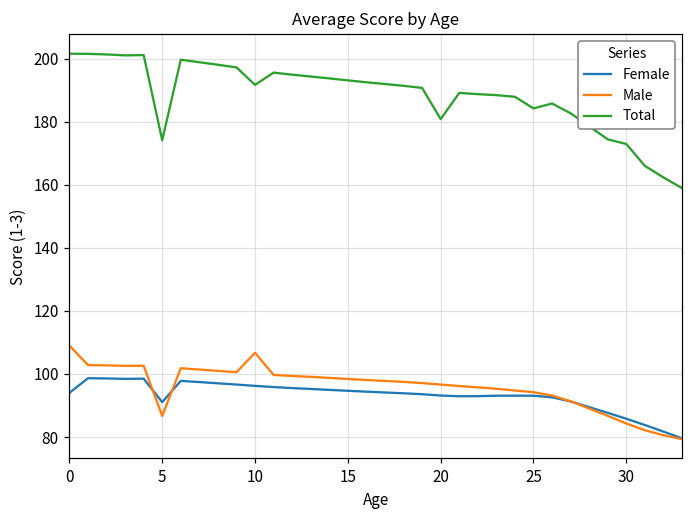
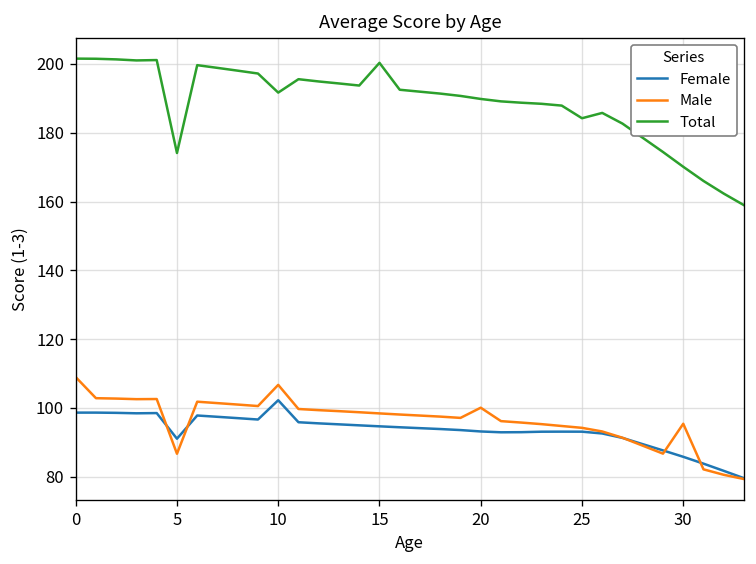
  {
    "Female": {
-     "0": 94,
+     "0": 99,
      "5": 91,
-     "10": 96,
+     "10": 102,
      "15": 95,
      "20": 93,
      "25": 93,
      "30": 86
    },
    "Male": {
      "0": 109,
      "5": 87,
      "10": 107,
      "15": 98,
-     "20": 97,
+     "20": 100,
      "25": 94,
-     "30": 84
+     "30": 95
    },
    "Total": {
      "0": 202,
      "5": 174,
      "10": 192,
-     "15": 193,
-     "20": 181,
+     "15": 200,
+     "20": 190,
      "25": 184,
-     "30": 173
+     "30": 170
    }
  }
